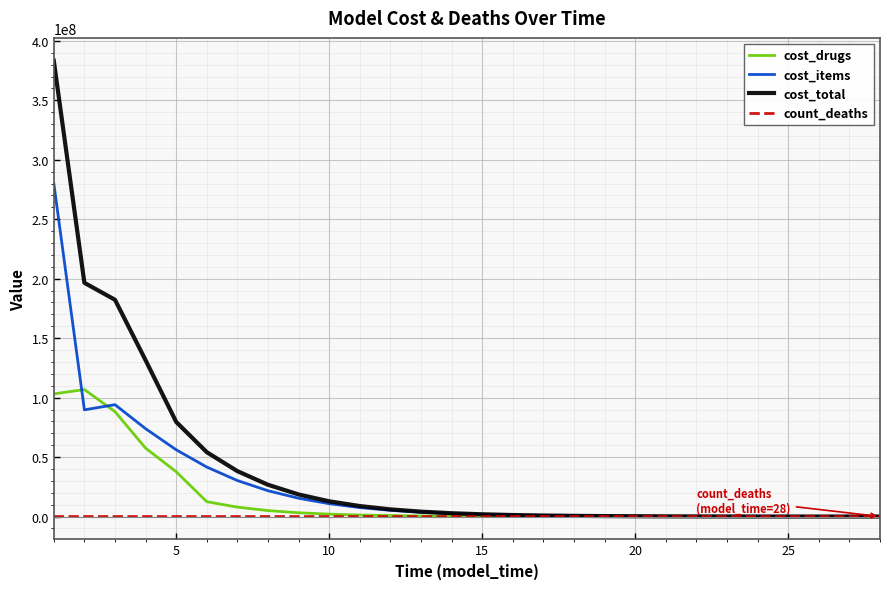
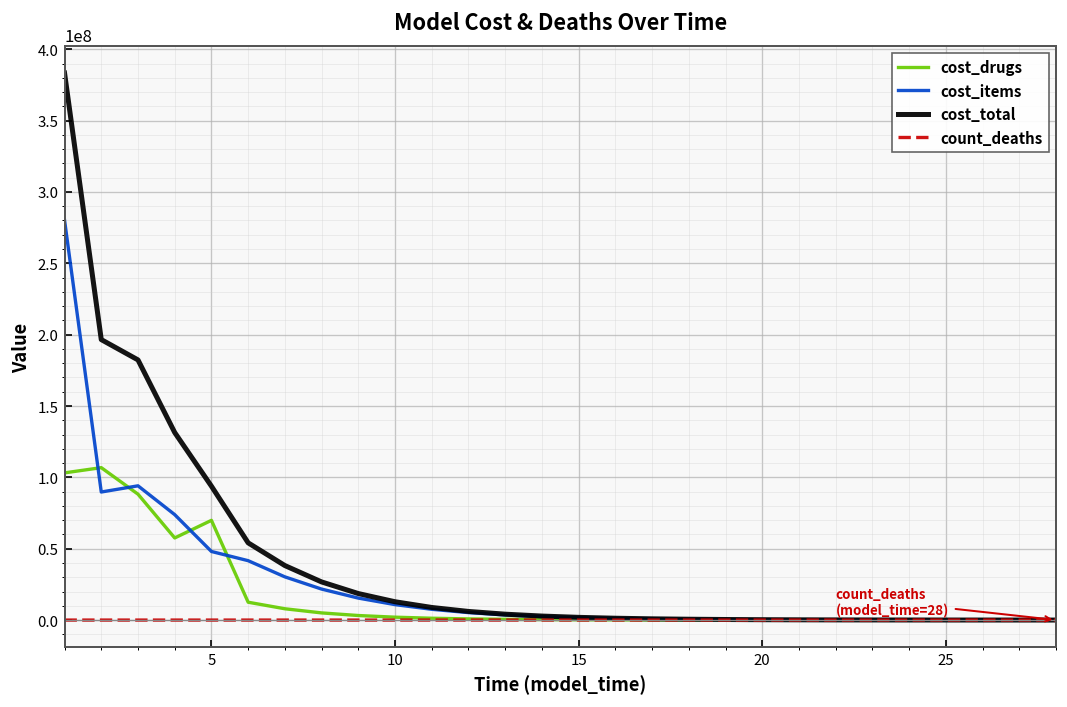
  {
    "cost_drugs": {
-     "5": 38000000
+     "5": 70000000
    },
    "cost_items": {
-     "5": 56000000
+     "5": 48000000
    },
    "cost_total": {
-     "5": 80000000
+     "5": 94000000
    },
    "count_deaths": {
      "5": 0
    }
  }
